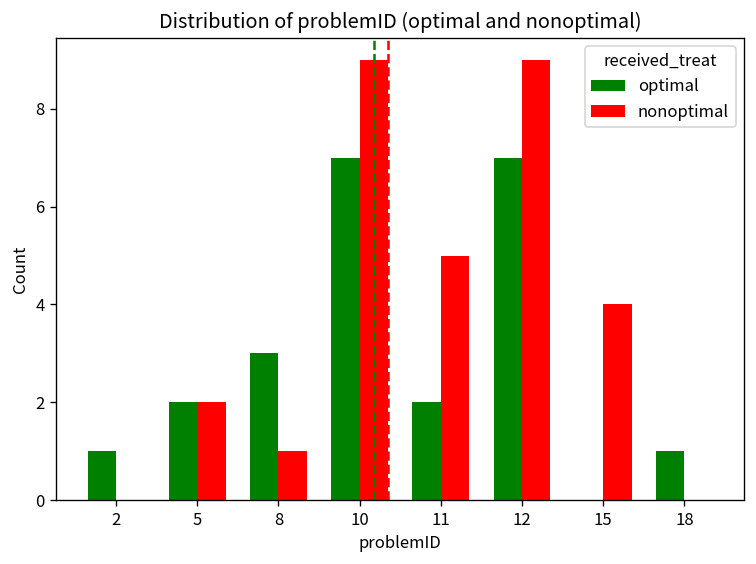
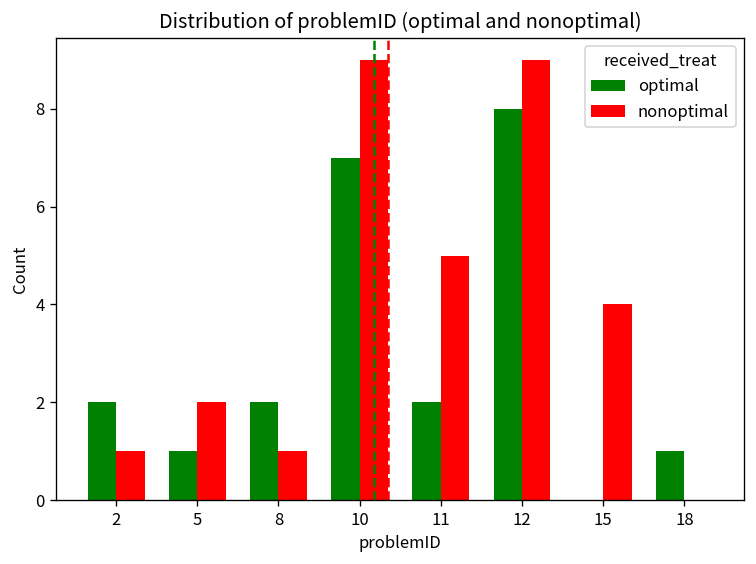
  {
    "optimal": {
-     "2": 1,
-     "5": 2,
-     "8": 3,
+     "2": 2,
+     "5": 1,
+     "8": 2,
      "10": 7,
      "11": 2,
-     "12": 7,
+     "12": 8,
      "15": 0,
      "18": 1
    },
    "nonoptimal": {
-     "2": 0,
+     "2": 1,
      "5": 2,
      "8": 1,
      "10": 9,
      "11": 5,
      "12": 9,
      "15": 4,
      "18": 0
    }
  }
